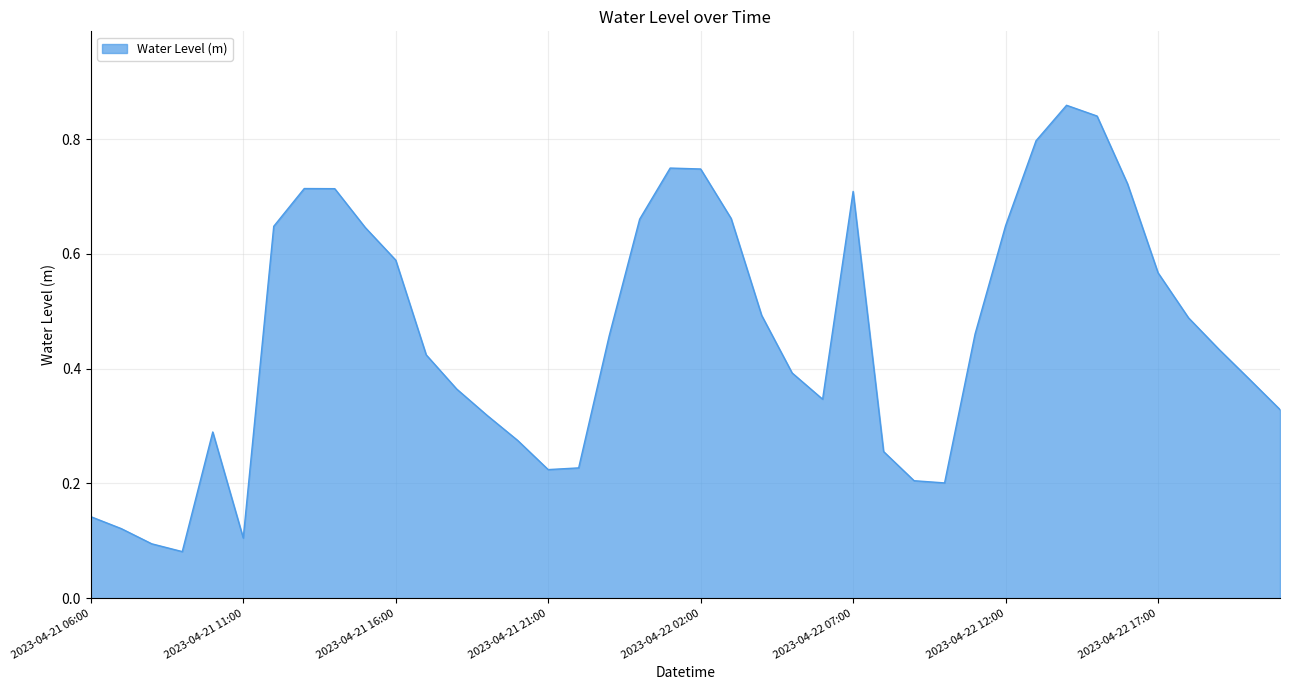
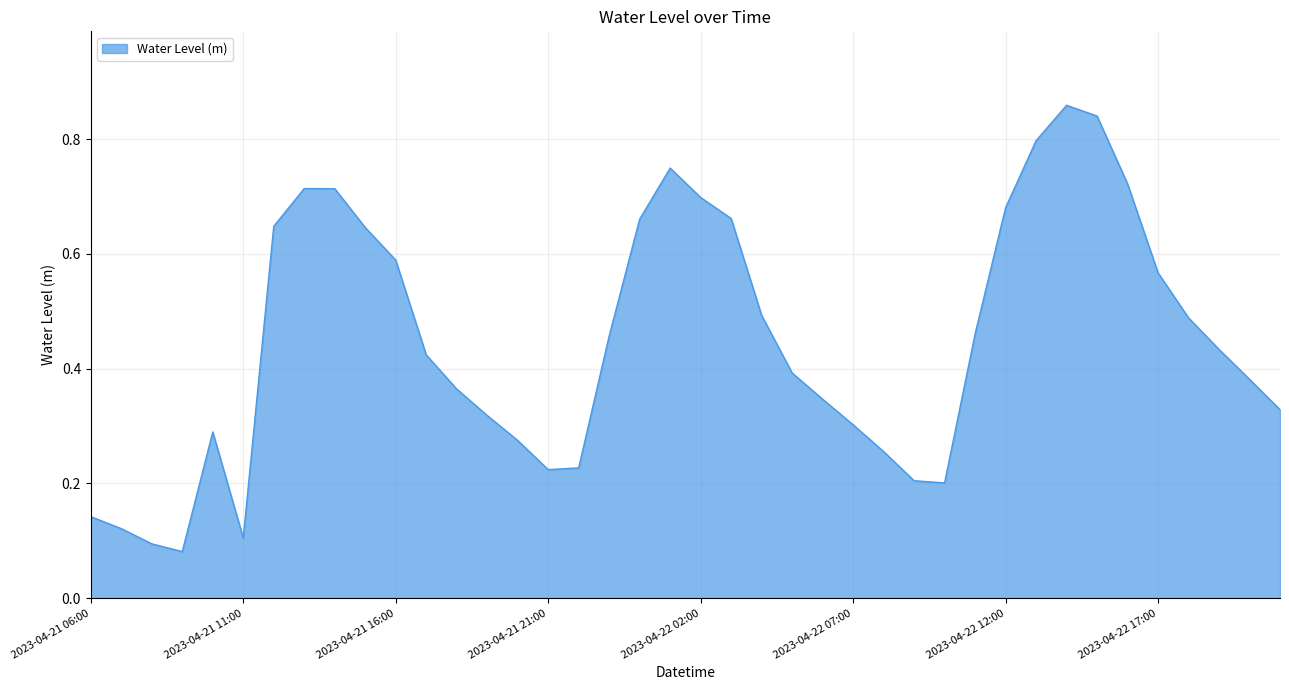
  {
    "2023-04-21 06:00": 0.14,
    "2023-04-21 11:00": 0.10,
    "2023-04-21 16:00": 0.59,
    "2023-04-21 21:00": 0.22,
-   "2023-04-22 02:00": 0.75,
-   "2023-04-22 07:00": 0.71,
-   "2023-04-22 12:00": 0.65,
+   "2023-04-22 02:00": 0.70,
+   "2023-04-22 07:00": 0.30,
+   "2023-04-22 12:00": 0.68,
    "2023-04-22 17:00": 0.57
  }
